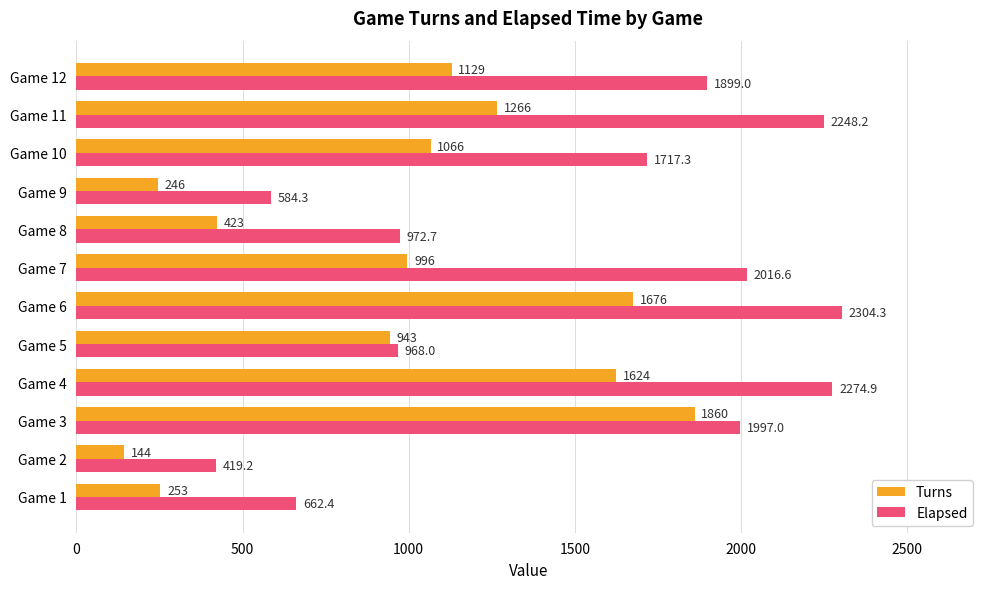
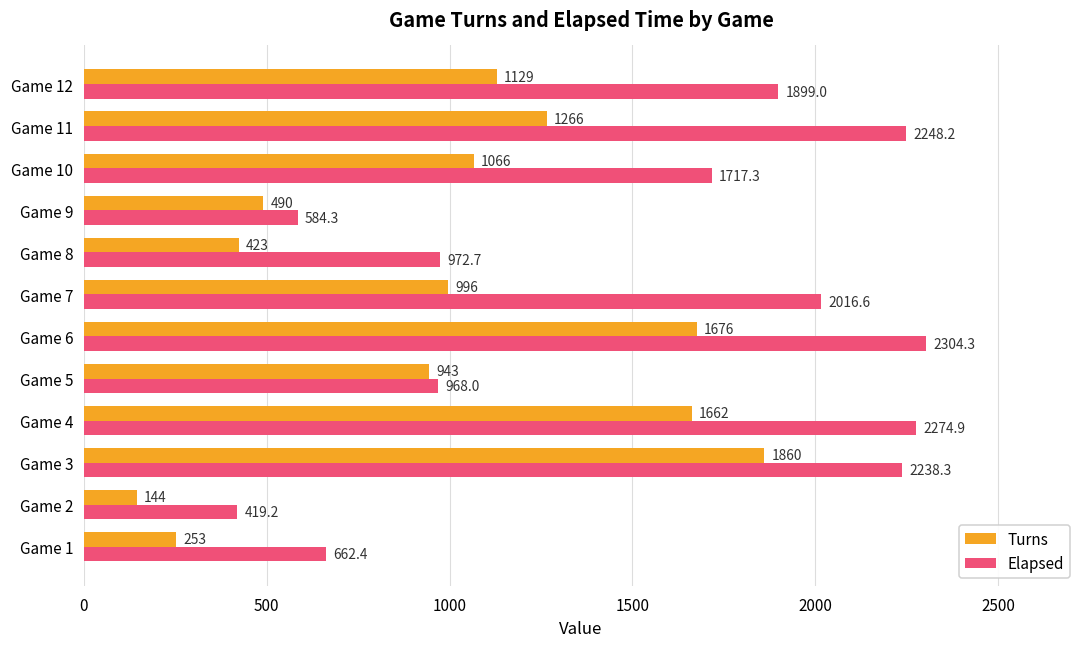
  {
    "Turns": {
      "Game 12": 1129,
      "Game 11": 1266,
      "Game 10": 1066,
-     "Game 9": 246,
+     "Game 9": 490,
      "Game 8": 423,
      "Game 7": 996,
      "Game 6": 1676,
      "Game 5": 943,
-     "Game 4": 1624,
+     "Game 4": 1662,
      "Game 3": 1860,
      "Game 2": 144,
      "Game 1": 253
    },
    "Elapsed": {
      "Game 12": 1899.0,
      "Game 11": 2248.2,
      "Game 10": 1717.3,
      "Game 9": 584.3,
      "Game 8": 972.7,
      "Game 7": 2016.6,
      "Game 6": 2304.3,
      "Game 5": 968.0,
      "Game 4": 2274.9,
-     "Game 3": 1997.0,
+     "Game 3": 2238.3,
      "Game 2": 419.2,
      "Game 1": 662.4
    }
  }
